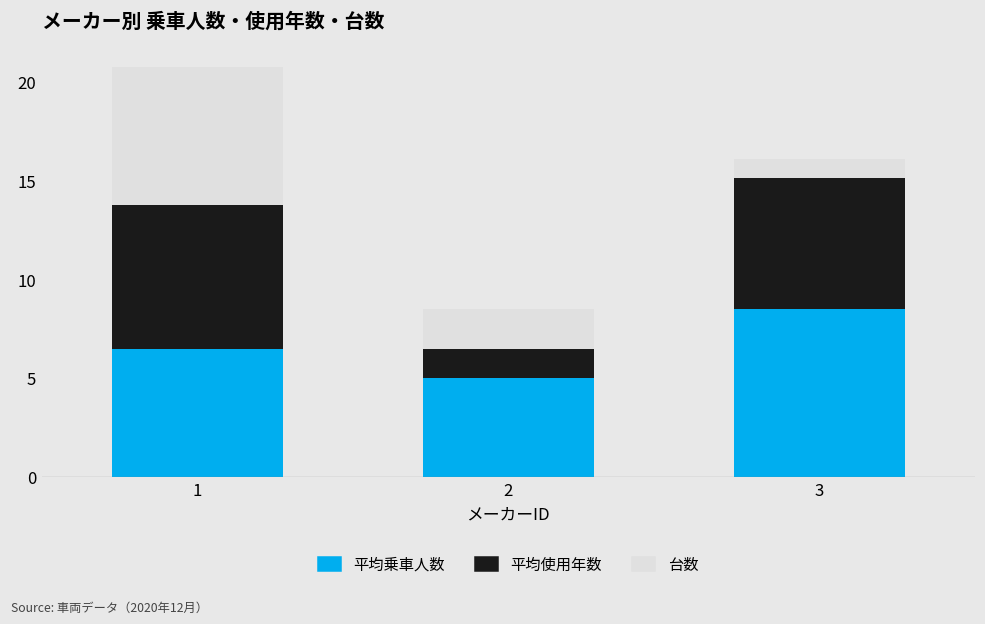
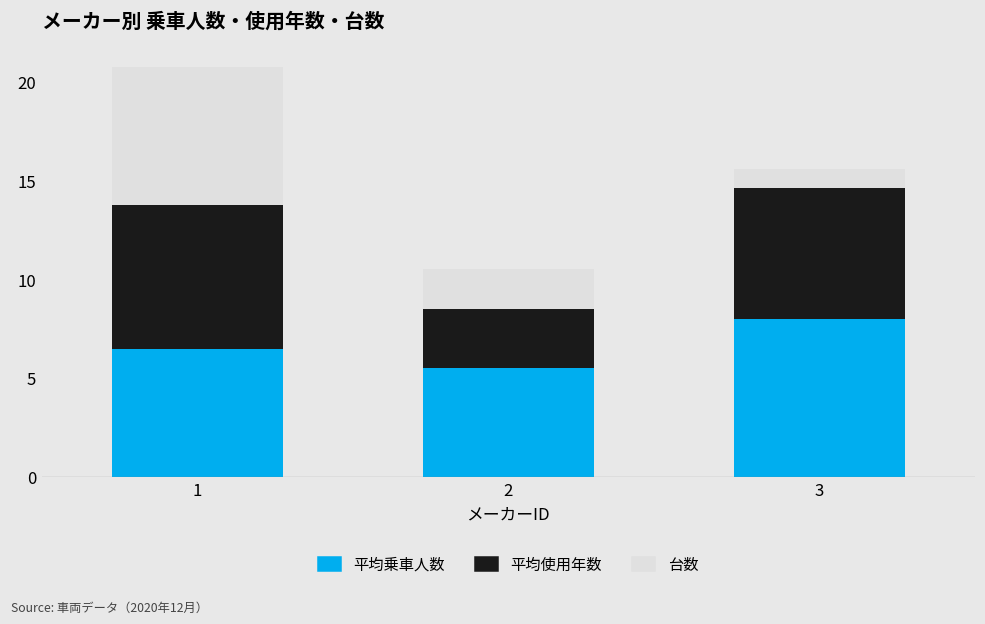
  {
    "平均乗車人数": {
      "1": 6.5,
-     "2": 5.0,
-     "3": 8.5
+     "2": 5.5,
+     "3": 8.0
    },
    "平均使用年数": {
      "1": 7.3,
-     "2": 1.5,
+     "2": 3.0,
      "3": 6.6
    },
    "台数": {
      "1": 7.0,
      "2": 2.0,
      "3": 1.0
    }
  }
